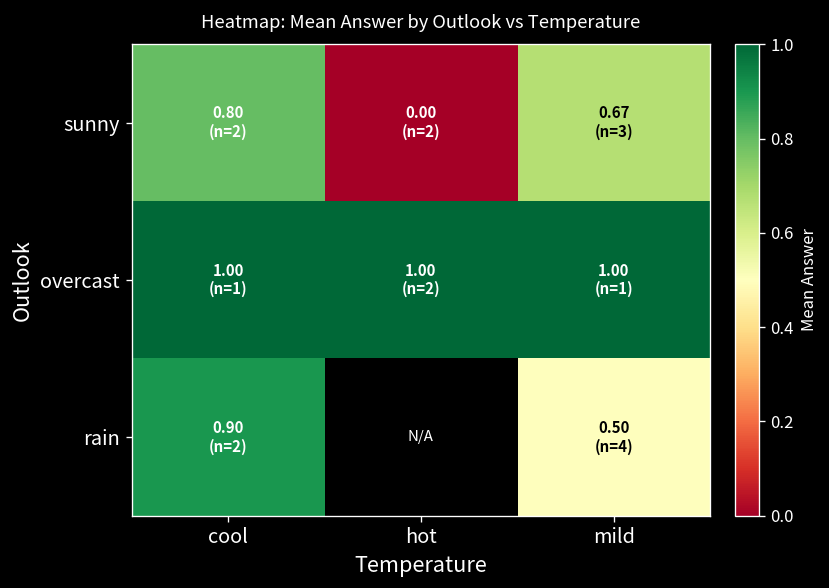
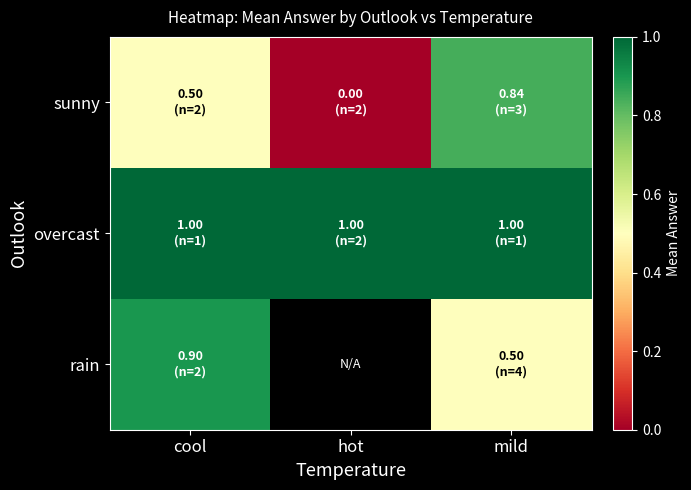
  {
    "sunny": {
-     "cool": 0.80,
-     "mild": 0.67
+     "cool": 0.50,
+     "mild": 0.84
    }
  }
